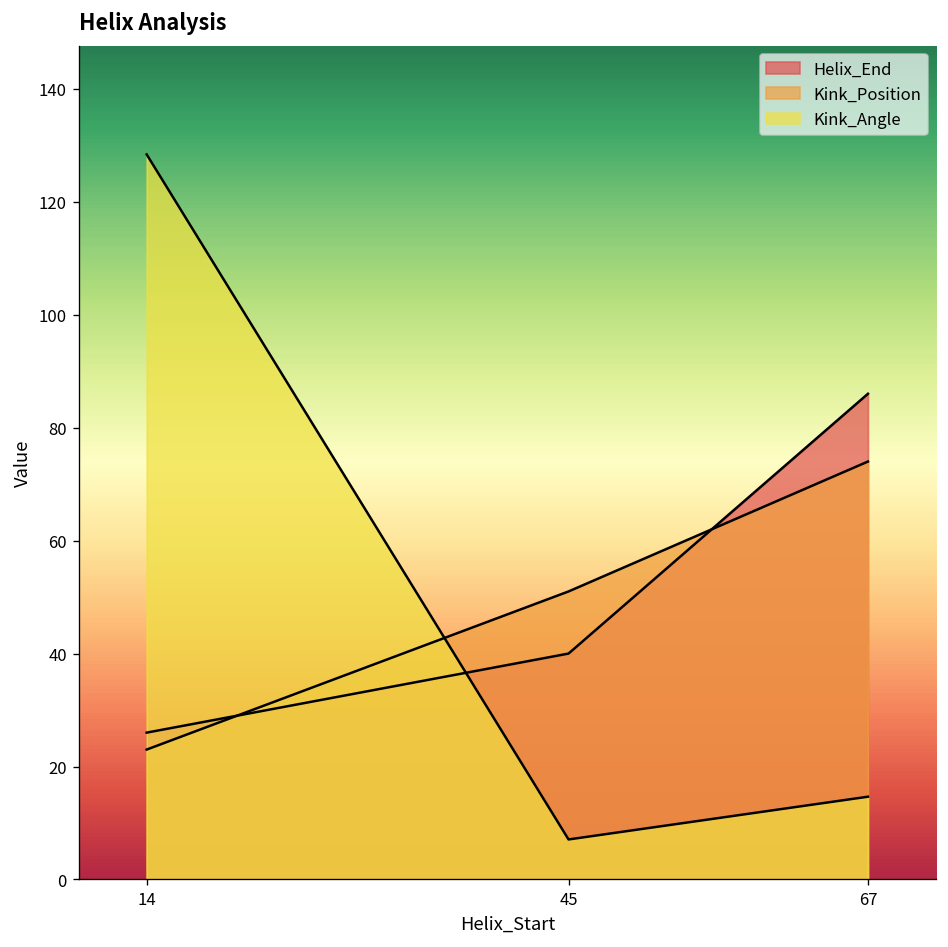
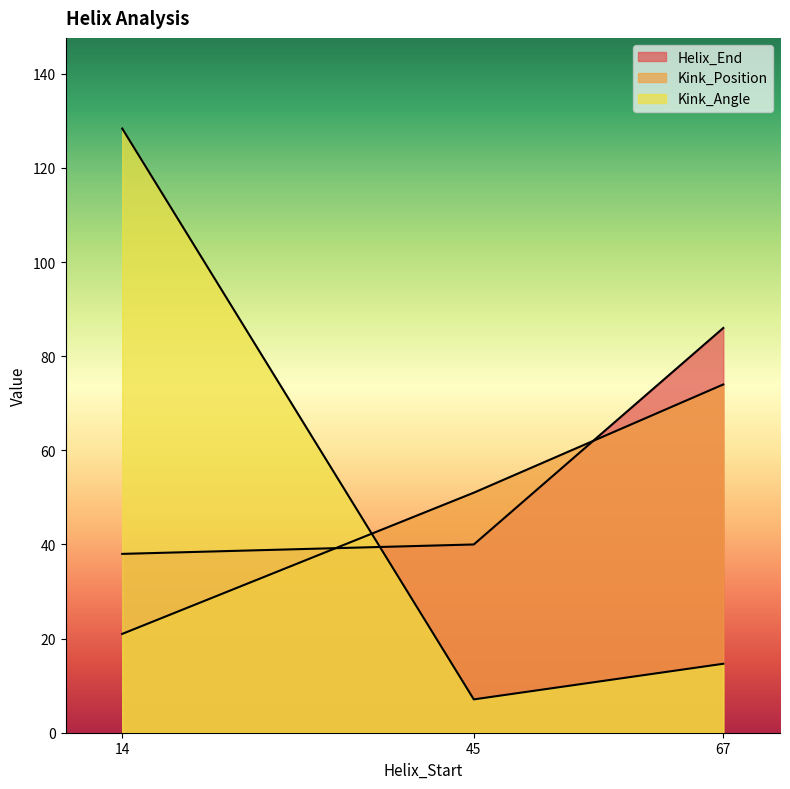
  {
    "Helix_End": {
-     "14": 26,
+     "14": 38,
      "45": 40,
      "67": 86
    },
    "Kink_Position": {
-     "14": 23,
+     "14": 21,
      "45": 51,
      "67": 74
    },
    "Kink_Angle": {
      "14": 128,
      "45": 7,
      "67": 15
    }
  }
